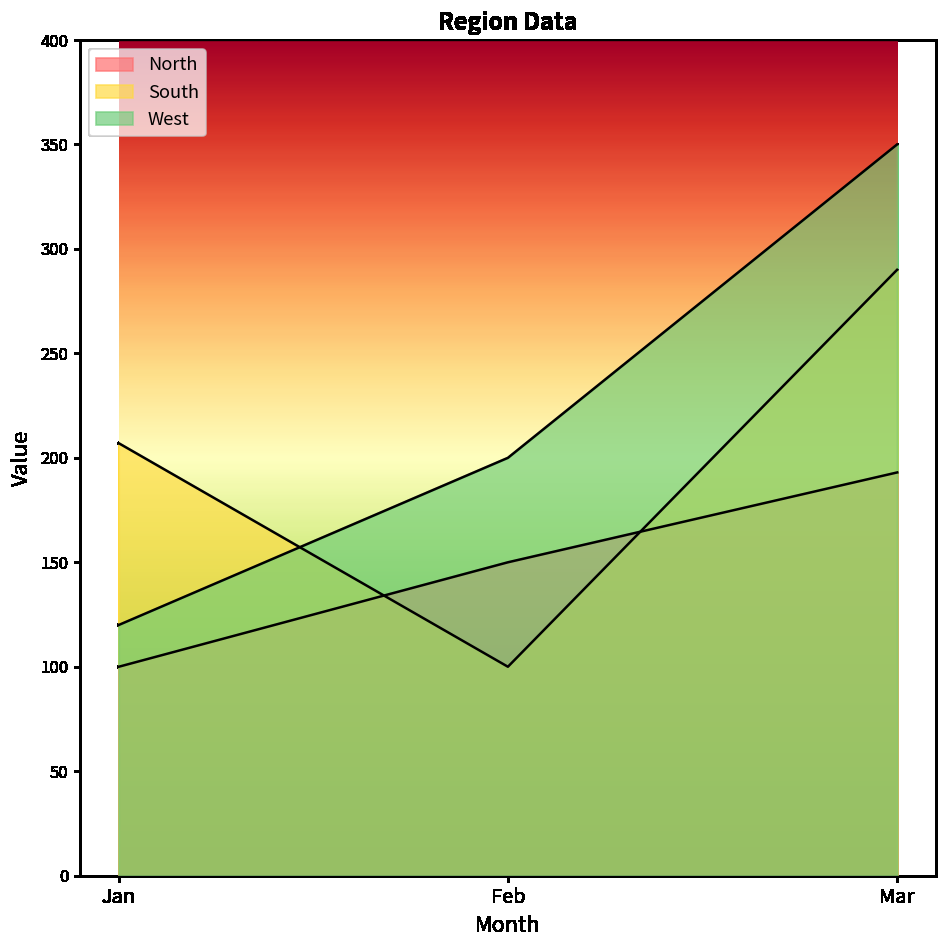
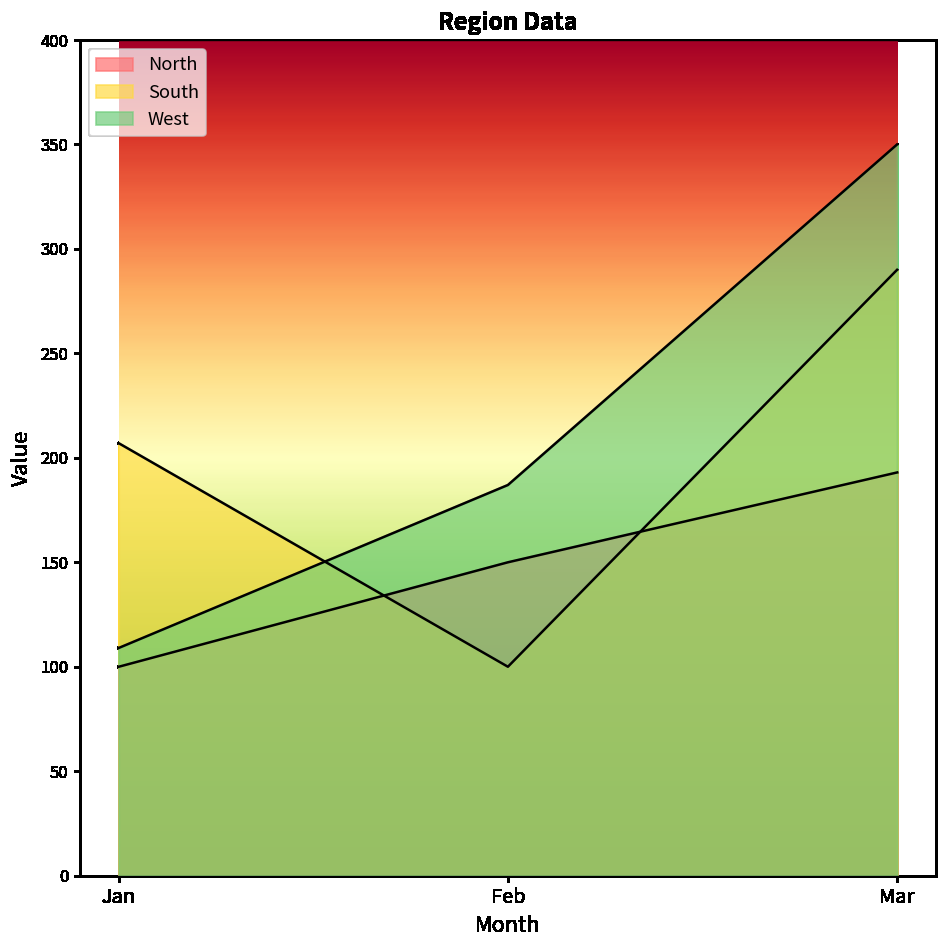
  {
    "North": {
      "Jan": 100,
      "Feb": 150,
      "Mar": 193
    },
    "South": {
      "Jan": 207,
      "Feb": 100,
      "Mar": 290
    },
    "West": {
-     "Jan": 120,
-     "Feb": 200,
+     "Jan": 109,
+     "Feb": 187,
      "Mar": 350
    }
  }
